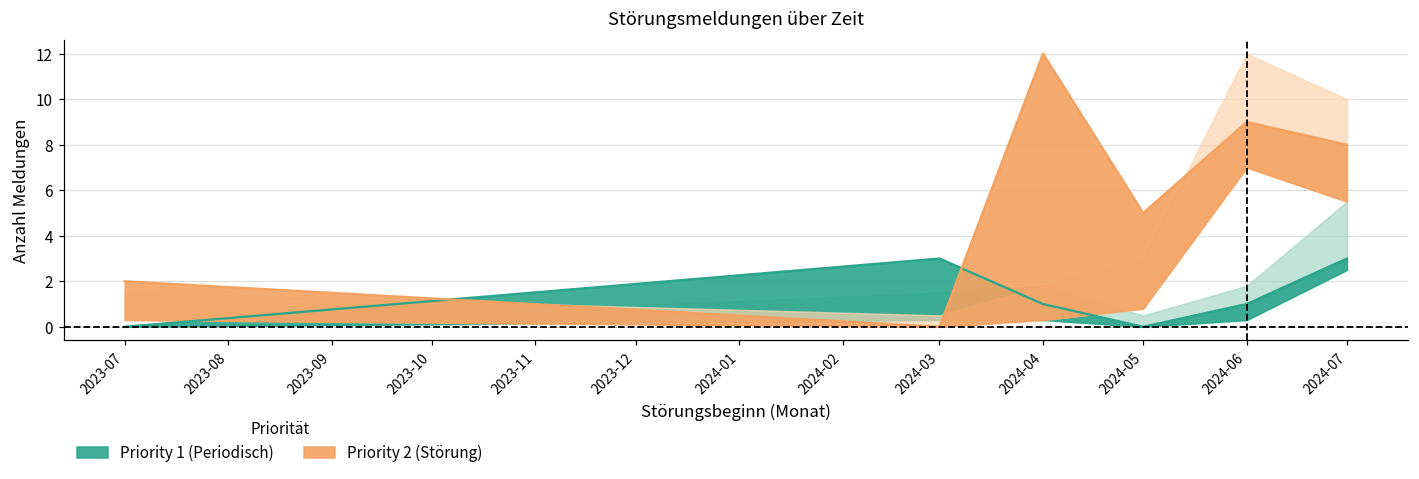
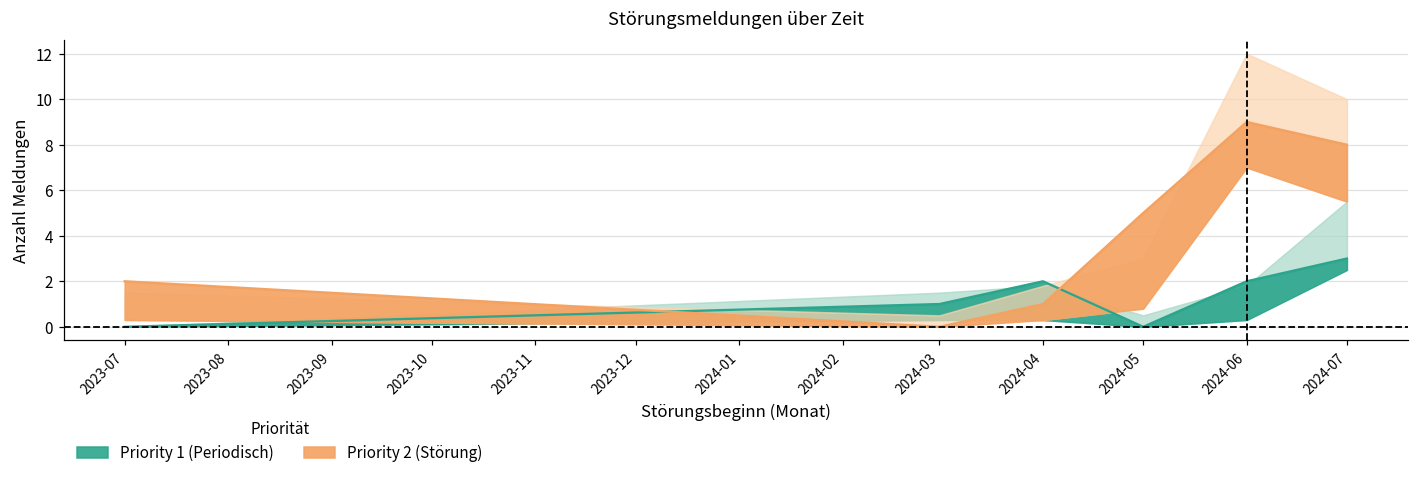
  {
    "Priority 1 (Periodisch)": {
-     "2024-03": 3,
-     "2024-04": 1,
+     "2024-03": 1,
+     "2024-04": 2,
      "2024-05": 0,
-     "2024-06": 1,
+     "2024-06": 2,
      "2024-07": 3
    },
    "Priority 2 (Störung)": {
      "2023-07": 2,
      "2024-03": 0,
-     "2024-04": 12,
+     "2024-04": 1,
      "2024-05": 5,
      "2024-06": 9,
      "2024-07": 8
    }
  }
